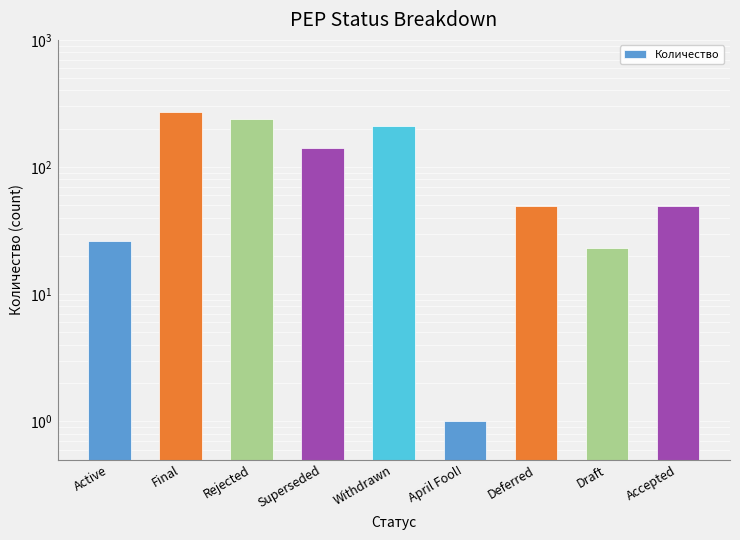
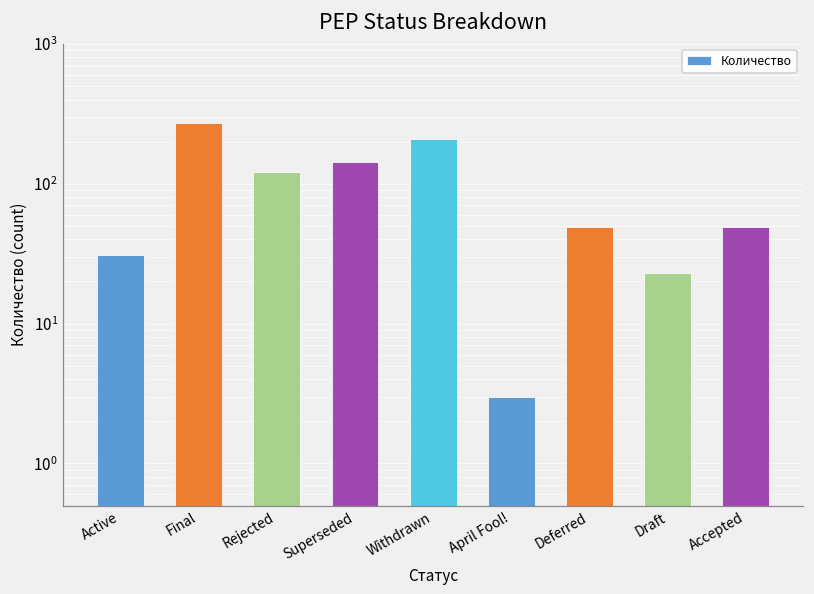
  {
-   "Active": 26,
+   "Active": 31,
    "Final": 270,
-   "Rejected": 240,
+   "Rejected": 120,
    "Superseded": 140,
    "Withdrawn": 210,
-   "April Fool!": 1,
+   "April Fool!": 3,
    "Deferred": 49,
    "Draft": 23,
    "Accepted": 49
  }
